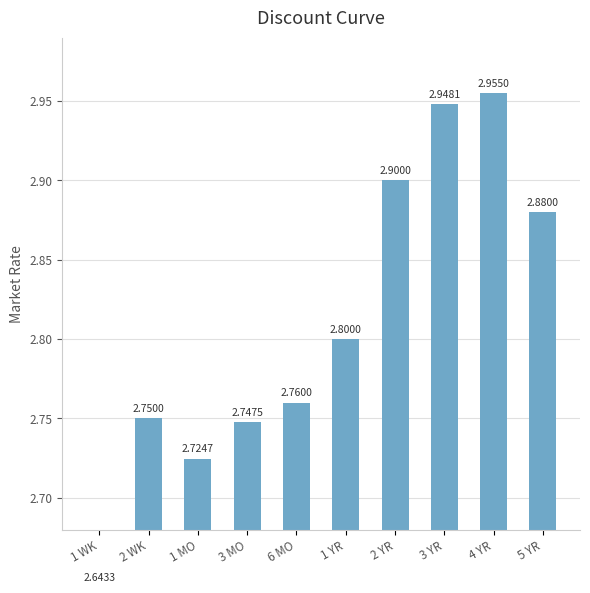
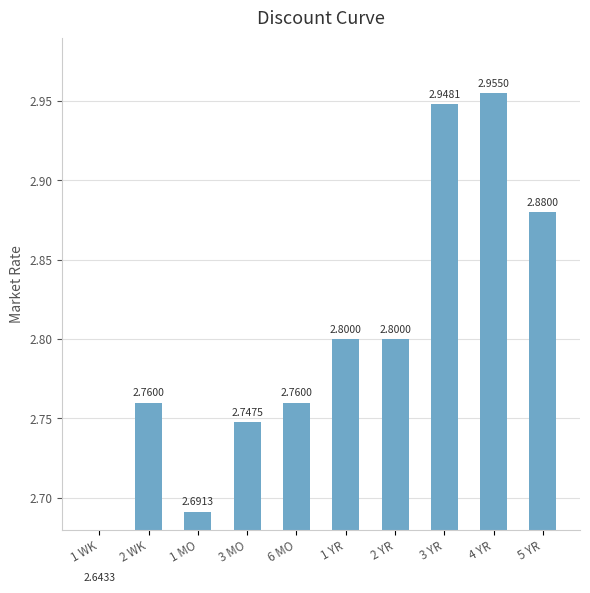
  {
-   "2 WK": 2.7500,
-   "1 MO": 2.7247,
+   "2 WK": 2.7600,
+   "1 MO": 2.6913,
    "3 MO": 2.7475,
    "6 MO": 2.7600,
    "1 YR": 2.8000,
-   "2 YR": 2.9000,
+   "2 YR": 2.8000,
    "3 YR": 2.9481,
    "4 YR": 2.9550,
    "5 YR": 2.8800
  }
